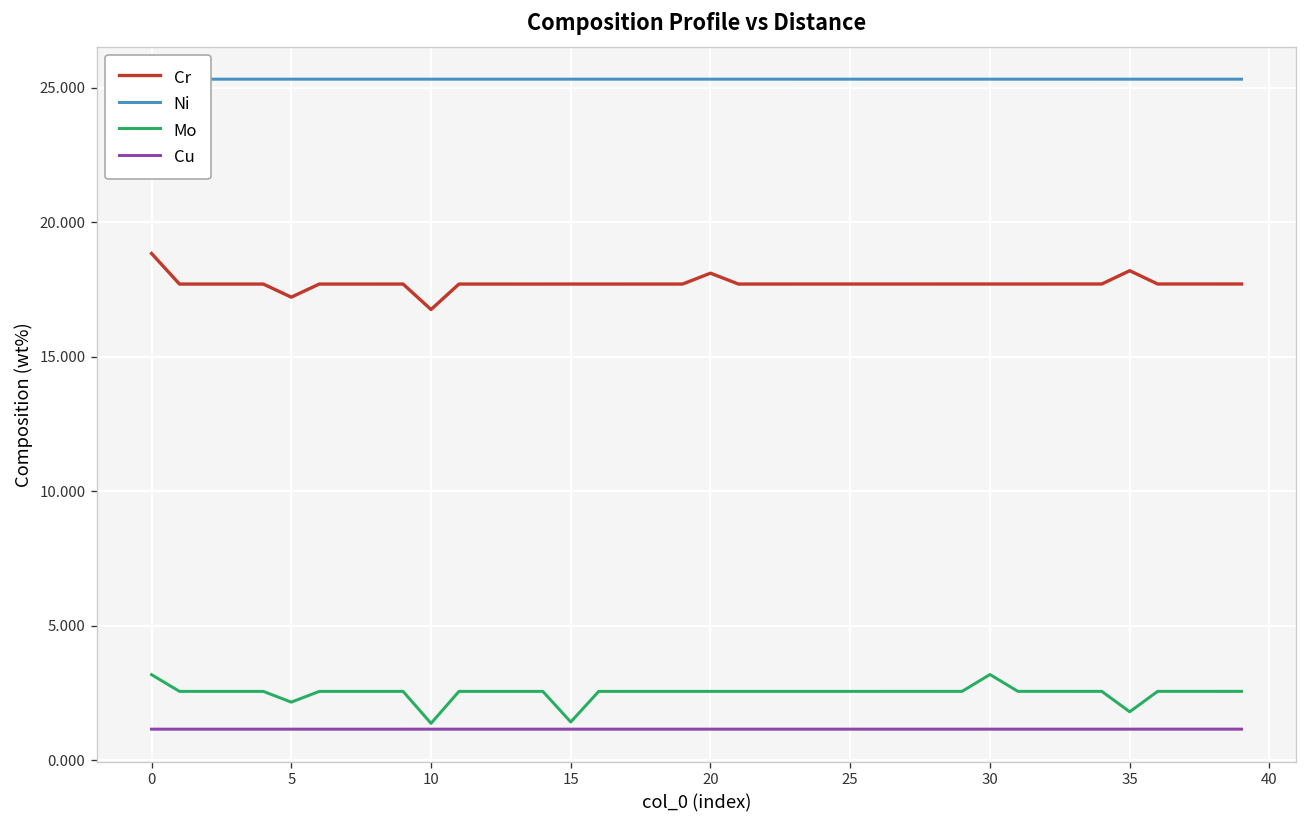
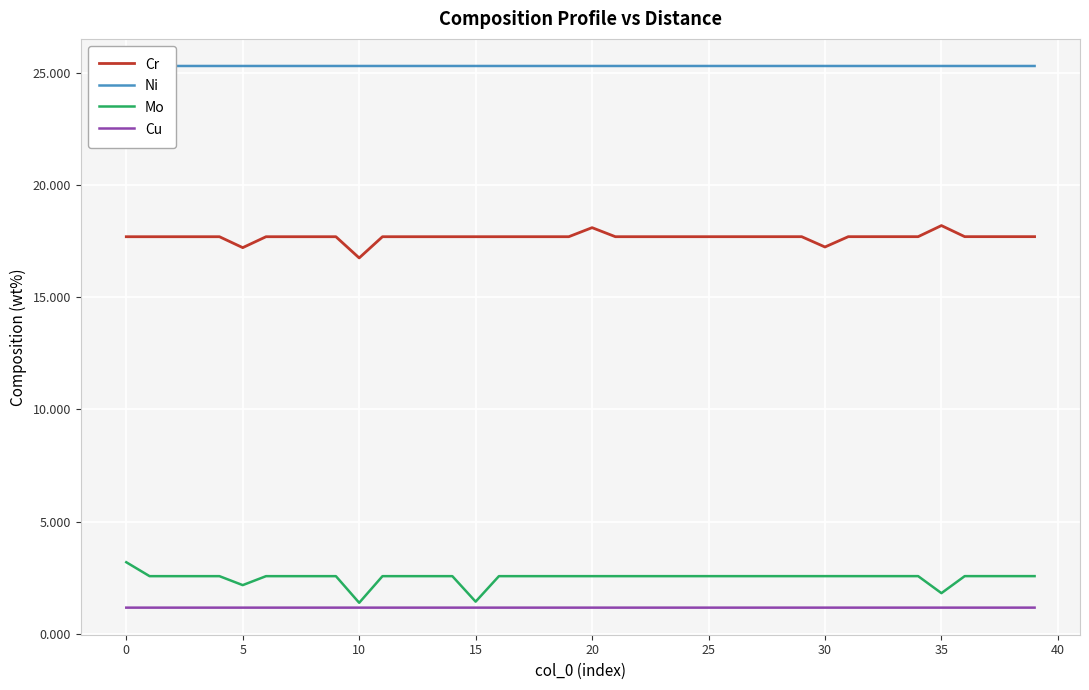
  {
    "Cr": {
-     "0": 18.8,
+     "0": 17.7,
      "5": 17.2,
      "10": 16.8,
      "15": 17.7,
      "20": 18.1,
      "25": 17.7,
-     "30": 17.7,
+     "30": 17.2,
      "35": 18.2
    },
    "Ni": {
      "5": 25.3,
      "10": 25.3,
      "15": 25.3,
      "20": 25.3,
      "25": 25.3,
      "30": 25.3,
      "35": 25.3
    },
    "Mo": {
      "0": 3.2,
      "5": 2.2,
      "10": 1.4,
      "15": 1.4,
      "20": 2.6,
      "25": 2.6,
-     "30": 3.2,
+     "30": 2.6,
      "35": 1.8
    },
    "Cu": {
      "0": 1.2,
      "5": 1.2,
      "10": 1.2,
      "15": 1.2,
      "20": 1.2,
      "25": 1.2,
      "30": 1.2,
      "35": 1.2
    }
  }
